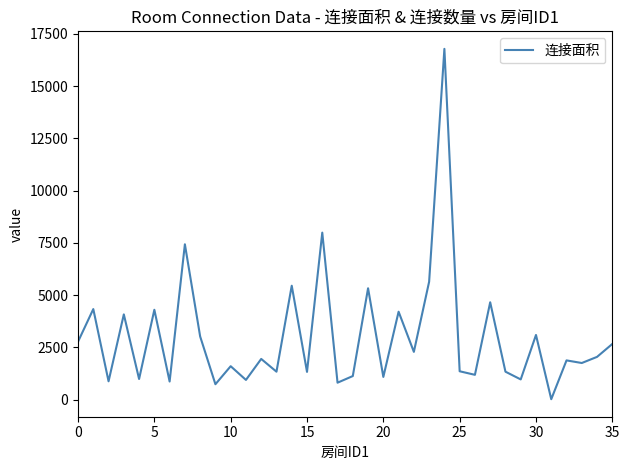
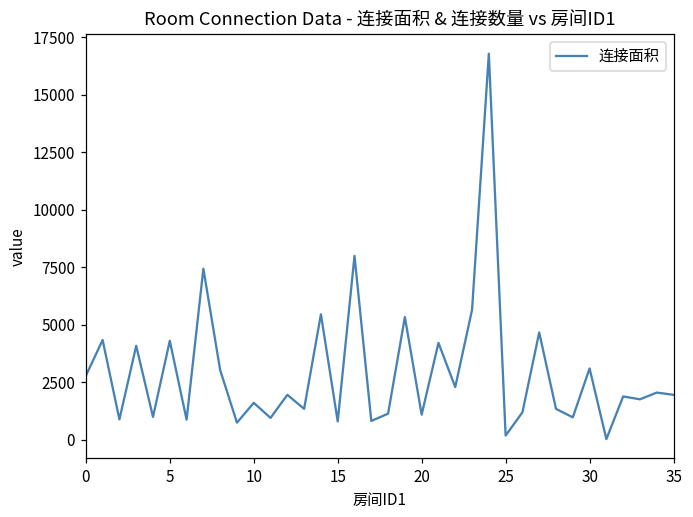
  {
    "0": 2800,
    "5": 4300,
    "10": 1600,
-   "15": 1300,
+   "15": 800,
    "20": 1100,
-   "25": 1400,
+   "25": 200,
    "30": 3100,
-   "35": 2700
+   "35": 2000
  }
